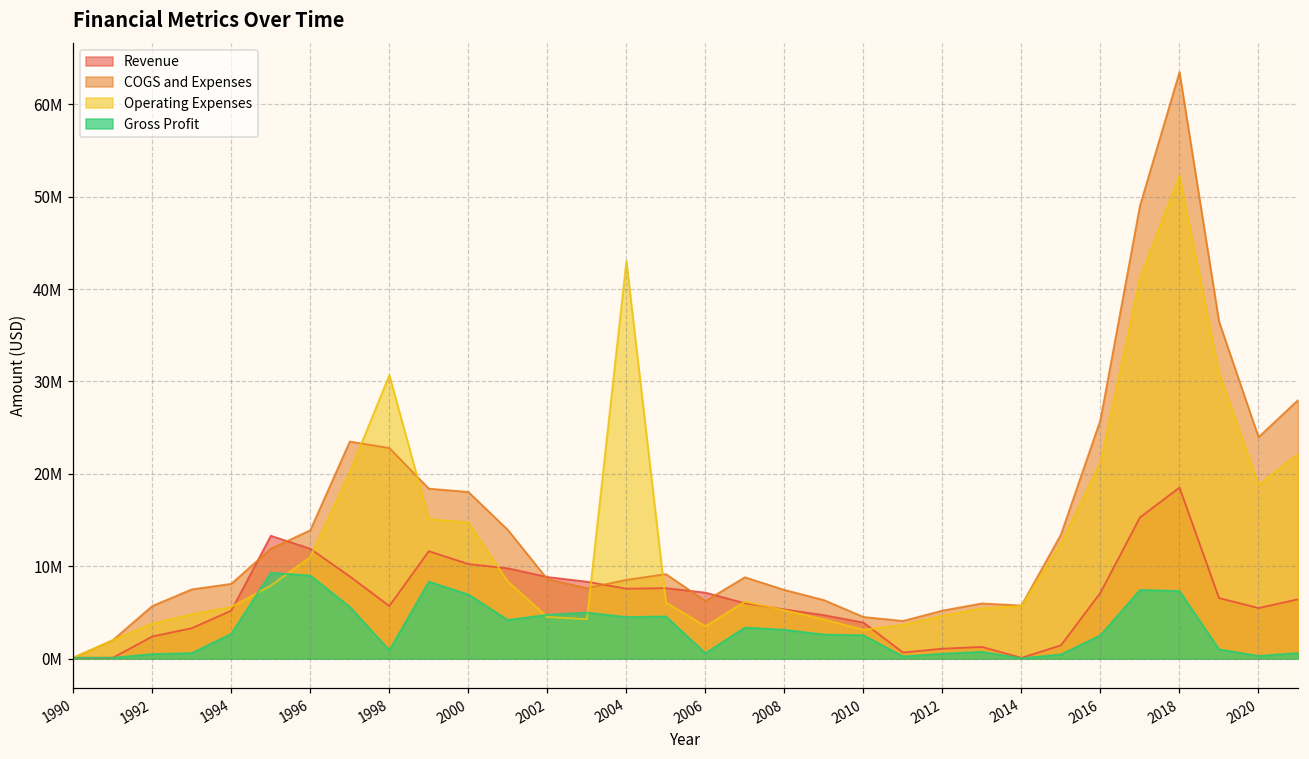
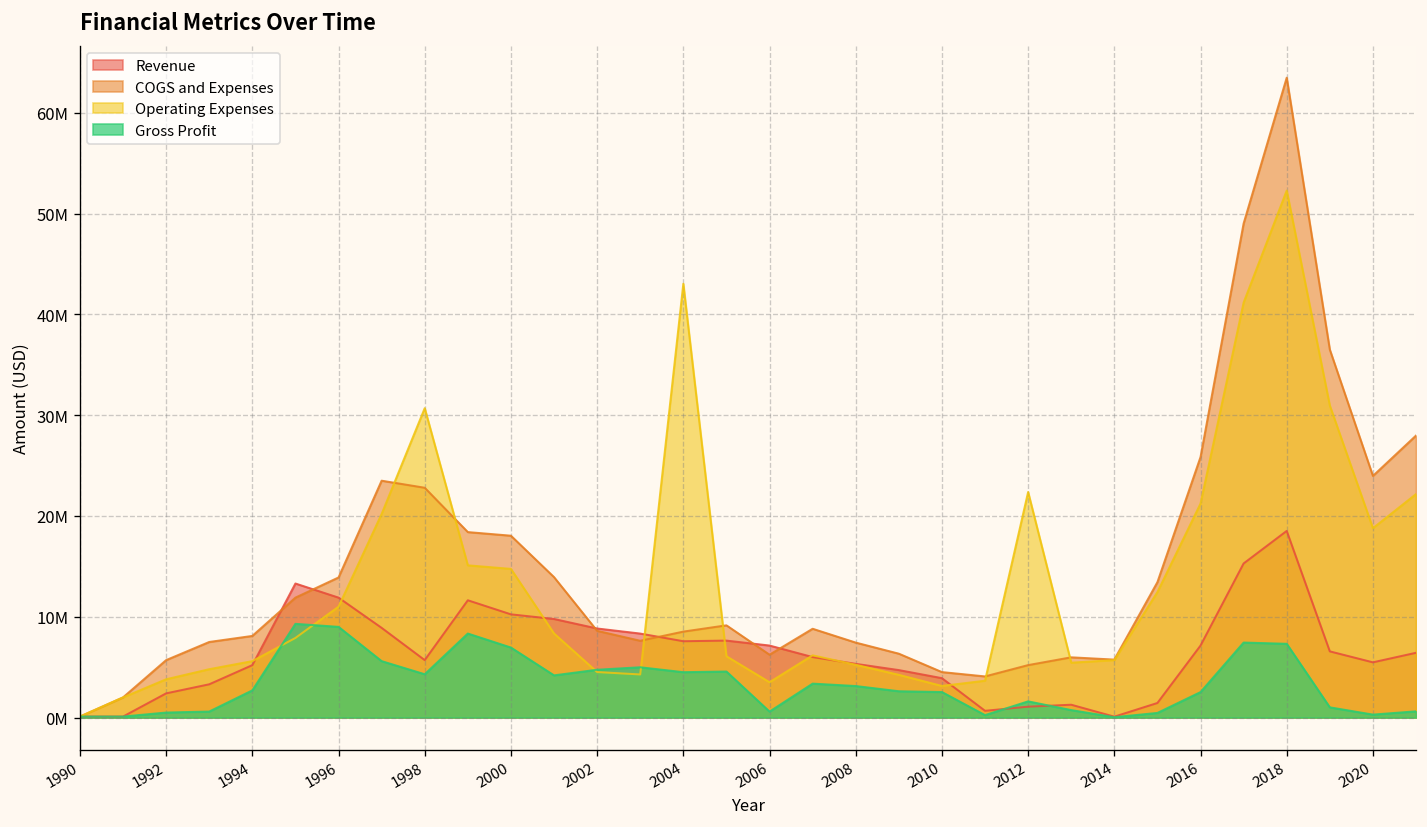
  {
    "Operating Expenses": {
      "1992": 4000000,
      "1994": 6000000,
      "1996": 11000000,
      "1998": 31000000,
      "2000": 15000000,
      "2004": 43000000,
      "2006": 4000000,
      "2010": 3000000,
-     "2012": 5000000,
+     "2012": 22000000,
      "2016": 21000000,
      "2018": 52000000,
      "2020": 19000000
    },
    "Gross Profit": {
      "1992": 1000000,
      "1994": 3000000,
      "1996": 9000000,
-     "1998": 1000000,
+     "1998": 4000000,
      "2000": 7000000,
      "2004": 5000000,
      "2006": 1000000,
      "2008": 3000000,
      "2010": 3000000,
-     "2012": 1000000,
+     "2012": 2000000,
      "2016": 3000000,
      "2018": 7000000,
      "2020": 0
    }
  }
